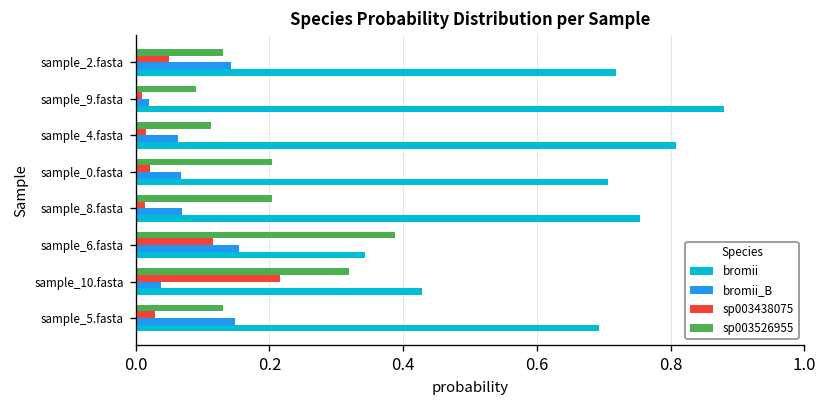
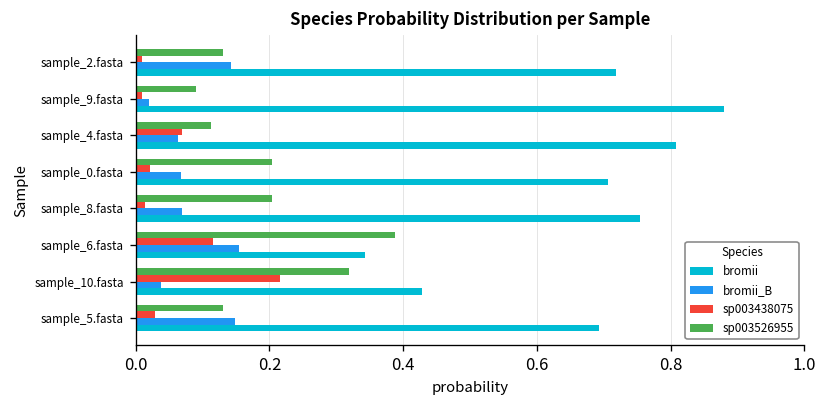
  {
    "sp003438075": {
-     "sample_2.fasta": 0.05,
+     "sample_2.fasta": 0.01,
      "sample_9.fasta": 0.01,
-     "sample_4.fasta": 0.02,
+     "sample_4.fasta": 0.07,
      "sample_0.fasta": 0.02,
      "sample_8.fasta": 0.01,
      "sample_6.fasta": 0.12,
      "sample_10.fasta": 0.22,
      "sample_5.fasta": 0.03
    },
    "sp003526955": {
      "sample_2.fasta": 0.13,
      "sample_9.fasta": 0.09,
      "sample_4.fasta": 0.11,
      "sample_0.fasta": 0.20,
      "sample_8.fasta": 0.20,
      "sample_6.fasta": 0.39,
      "sample_10.fasta": 0.32,
      "sample_5.fasta": 0.13
    }
  }
